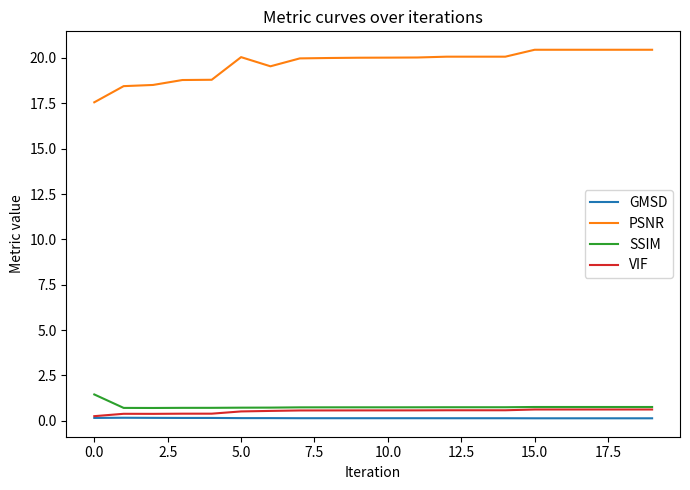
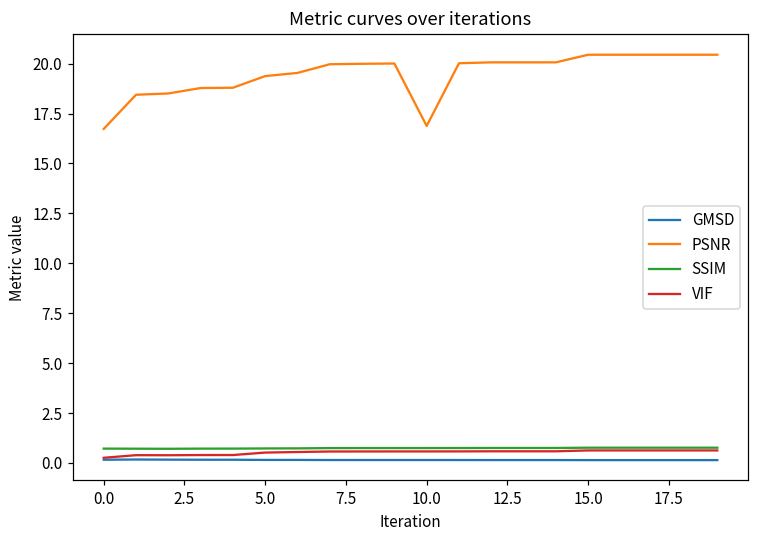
  {
    "GMSD": {
      "5.0": 0.2,
      "10.0": 0.1,
      "15.0": 0.1
    },
    "PSNR": {
-     "0.0": 17.6,
-     "5.0": 20.0,
-     "10.0": 20.0,
+     "0.0": 16.7,
+     "5.0": 19.4,
+     "10.0": 16.9,
      "15.0": 20.4
    },
    "SSIM": {
-     "0.0": 1.5,
+     "0.0": 0.7,
      "5.0": 0.7,
      "10.0": 0.7
    },
    "VIF": {
      "5.0": 0.5,
      "10.0": 0.6
    }
  }
